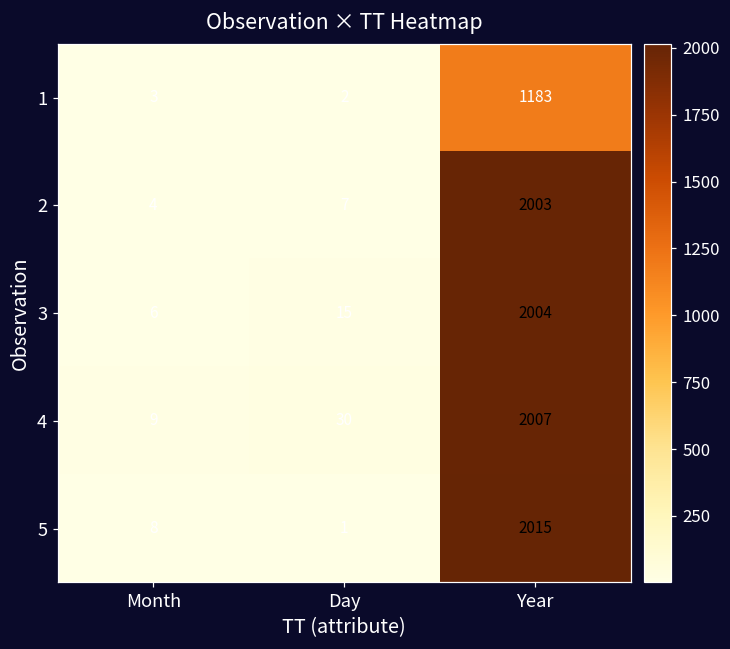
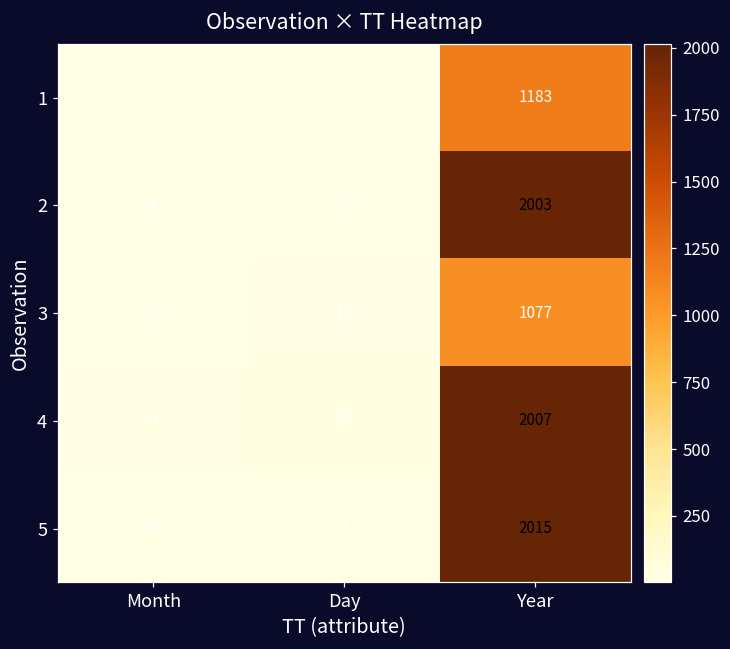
  {
    "1": {
      "Year": 1183
    },
    "2": {
      "Year": 2003
    },
    "3": {
-     "Year": 2004
+     "Year": 1077
    },
    "4": {
      "Year": 2007
    },
    "5": {
      "Year": 2015
    }
  }
